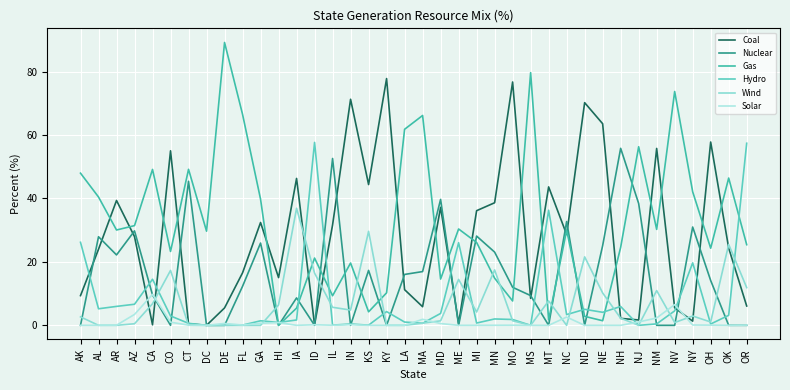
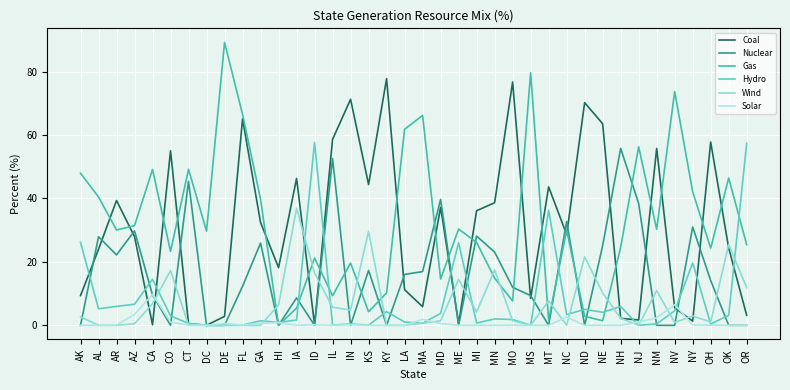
  {
    "Coal": {
      "AK": 9,
      "AL": 24,
      "AR": 39,
      "AZ": 28,
      "CA": 0,
      "CO": 55,
-     "DE": 5,
-     "FL": 17,
+     "DE": 3,
+     "FL": 65,
      "GA": 32,
-     "HI": 15,
+     "HI": 18,
      "IA": 46,
-     "IL": 32,
+     "IL": 59,
      "IN": 71,
      "KS": 44,
      "KY": 78,
      "LA": 11,
      "MA": 6,
      "MD": 37,
      "MI": 36,
      "MN": 39,
      "MO": 77,
      "MS": 9,
      "MT": 44,
      "NC": 29,
      "ND": 70,
      "NE": 64,
      "NM": 56,
      "NV": 6,
      "NY": 1,
      "OH": 58,
      "OK": 24,
-     "OR": 6
+     "OR": 3
    }
  }
